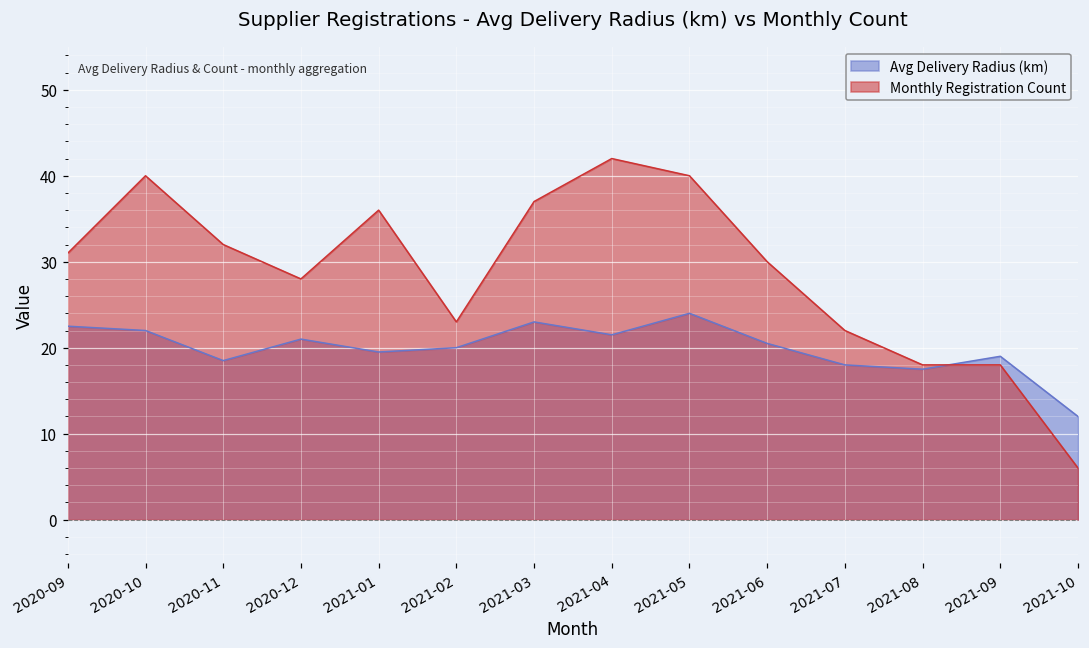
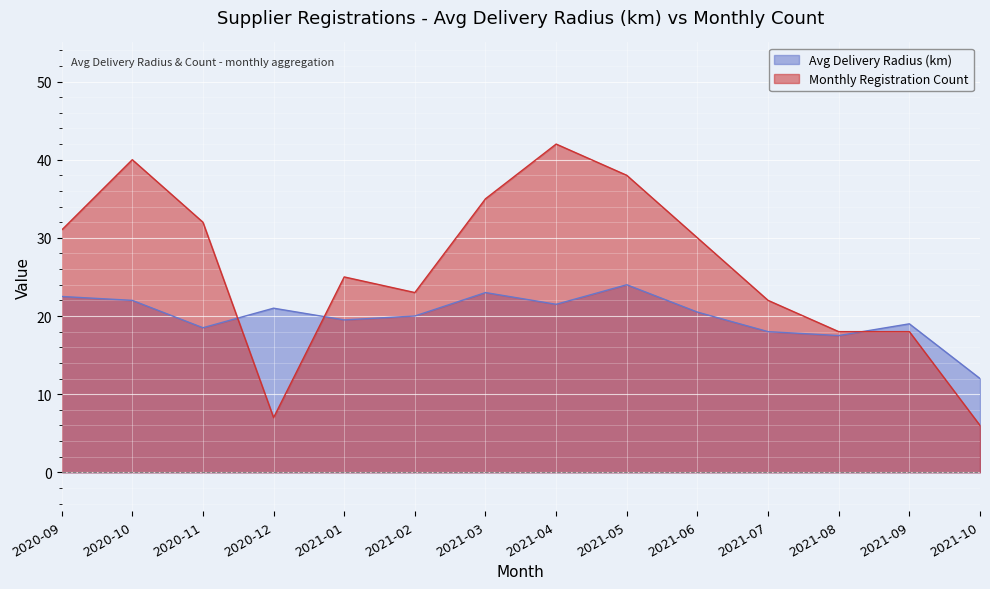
  {
    "Avg Delivery Radius (km)": {
      "2020-09": 23,
      "2020-10": 22,
      "2020-11": 19,
      "2020-12": 21,
      "2021-01": 20,
      "2021-02": 20,
      "2021-03": 23,
      "2021-04": 22,
      "2021-05": 24,
      "2021-06": 21,
      "2021-07": 18,
      "2021-08": 18,
      "2021-09": 19,
      "2021-10": 12
    },
    "Monthly Registration Count": {
      "2020-09": 31,
      "2020-10": 40,
      "2020-11": 32,
-     "2020-12": 28,
-     "2021-01": 36,
+     "2020-12": 7,
+     "2021-01": 25,
      "2021-02": 23,
-     "2021-03": 37,
+     "2021-03": 35,
      "2021-04": 42,
-     "2021-05": 40,
+     "2021-05": 38,
      "2021-06": 30,
      "2021-07": 22,
      "2021-08": 18,
      "2021-09": 18,
      "2021-10": 6
    }
  }
